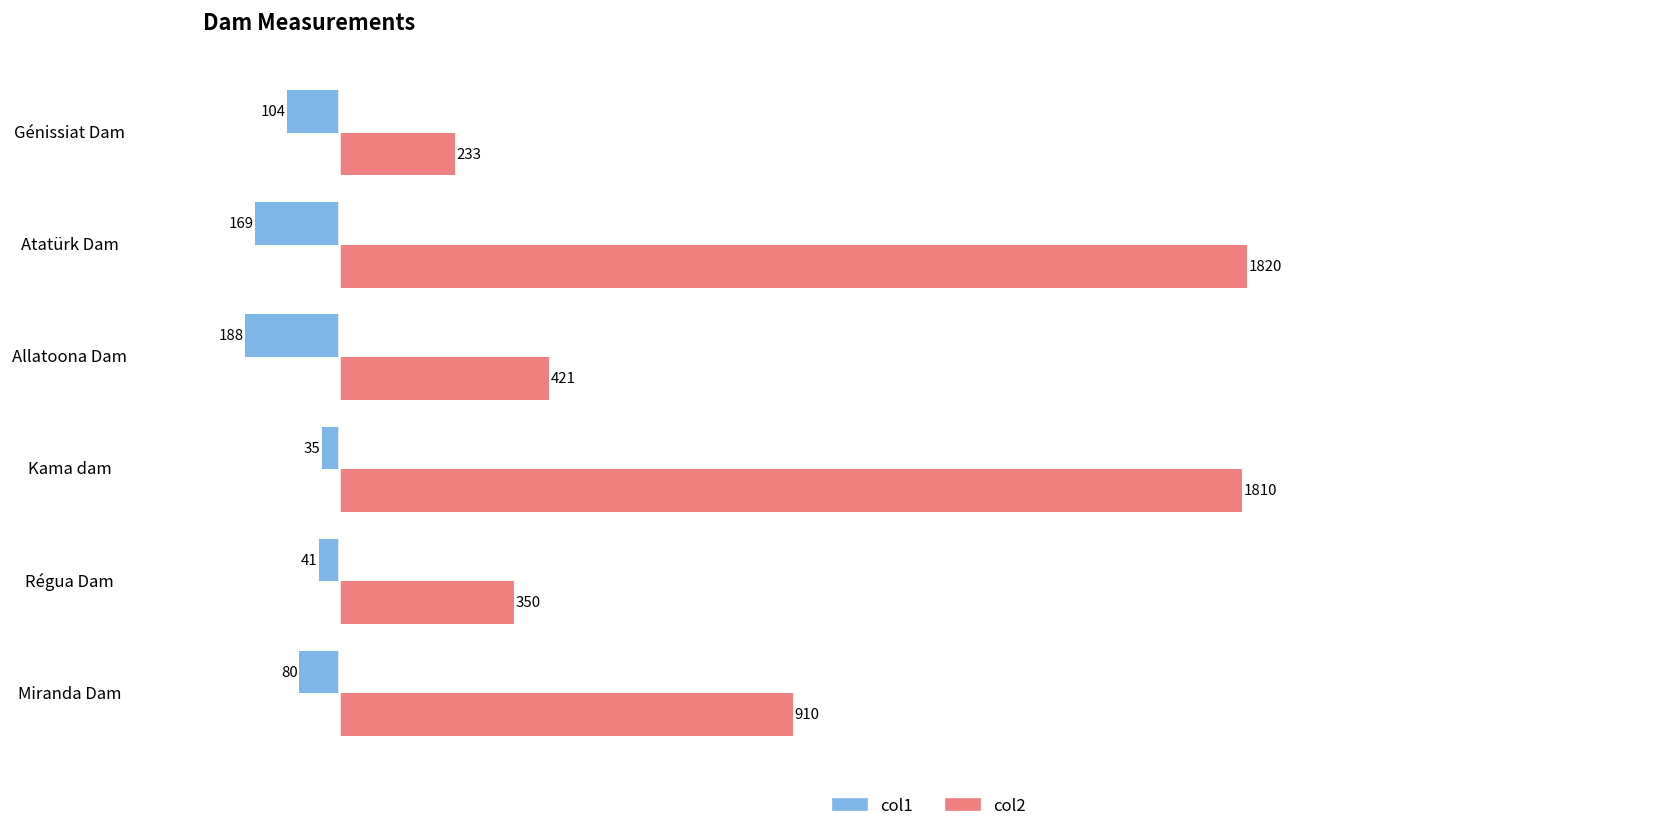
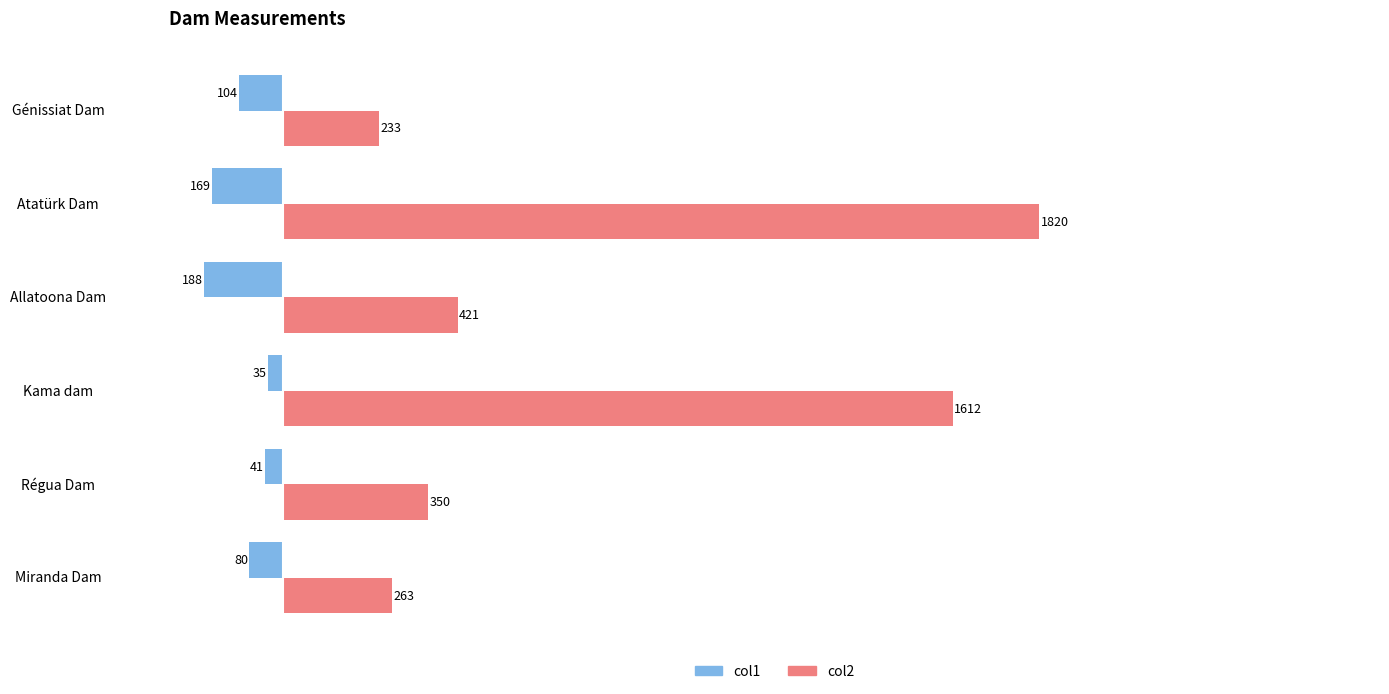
  {
    "col2": {
      "Génissiat Dam": 233,
      "Atatürk Dam": 1820,
      "Allatoona Dam": 421,
-     "Kama dam": 1810,
+     "Kama dam": 1612,
      "Régua Dam": 350,
-     "Miranda Dam": 910
+     "Miranda Dam": 263
    }
  }
